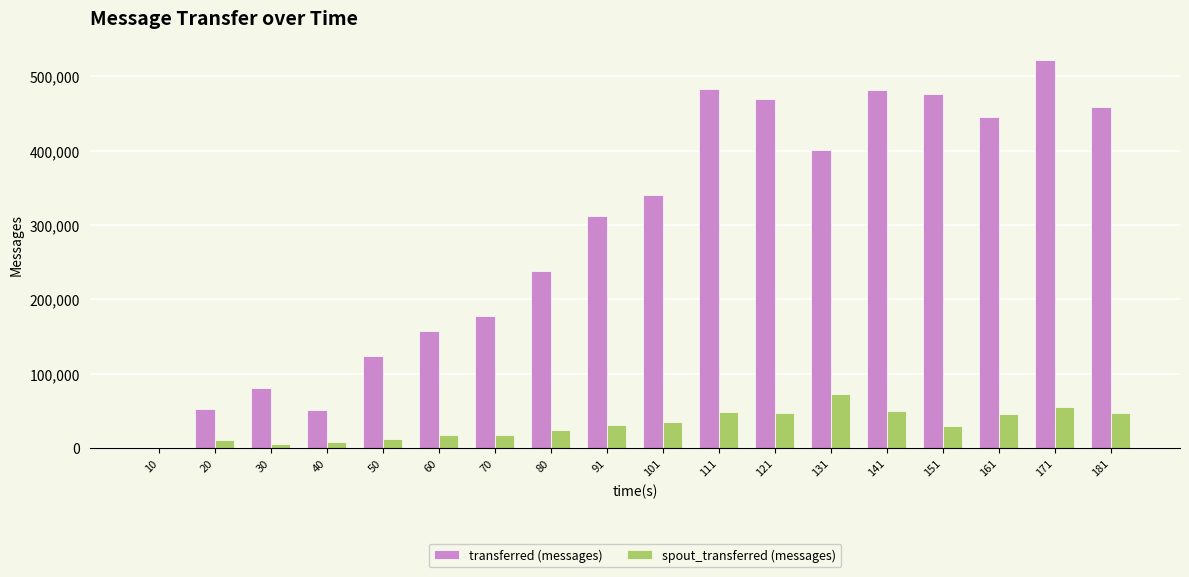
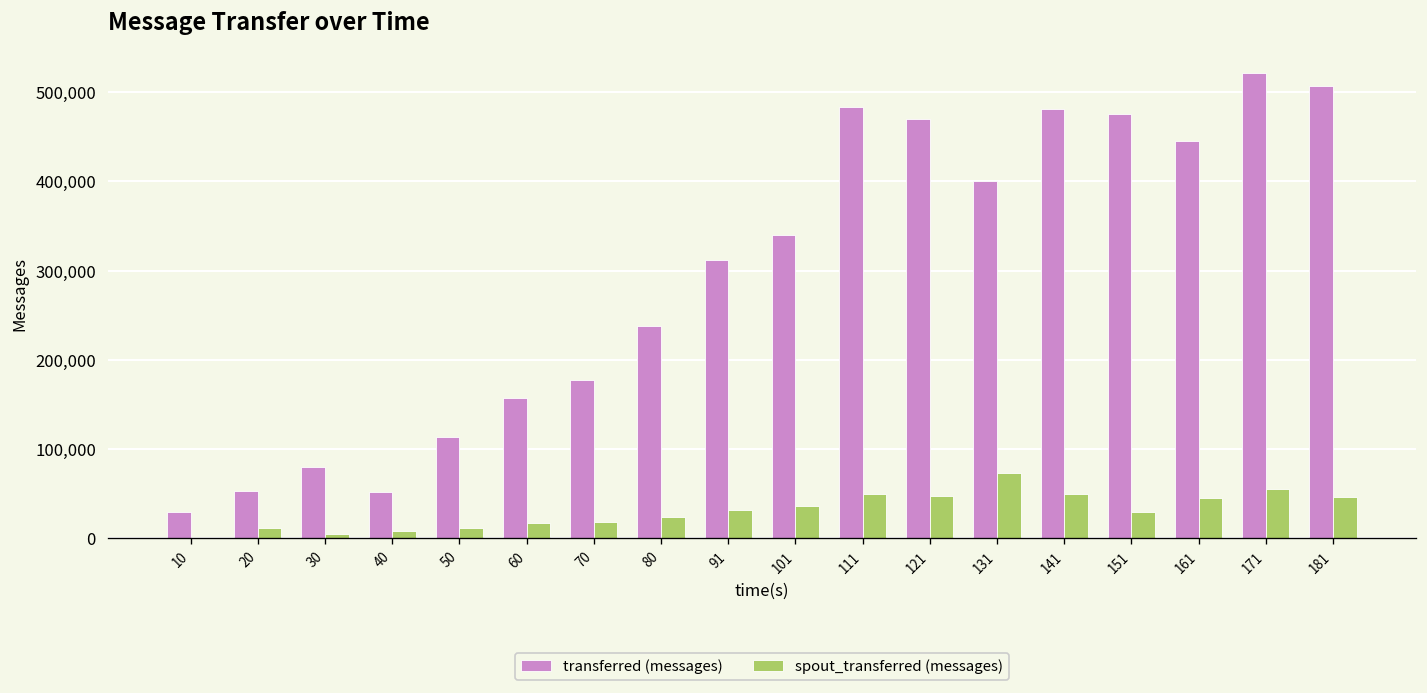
  {
    "transferred (messages)": {
-     "10": "0",
+     "10": "30,000",
      "20": "50,000",
      "30": "80,000",
      "40": "50,000",
-     "50": "120,000",
+     "50": "110,000",
      "60": "160,000",
      "70": "180,000",
      "80": "240,000",
      "91": "310,000",
      "101": "340,000",
      "111": "480,000",
      "121": "470,000",
      "131": "400,000",
      "141": "480,000",
      "151": "480,000",
      "161": "450,000",
      "171": "520,000",
-     "181": "460,000"
+     "181": "510,000"
    },
    "spout_transferred (messages)": {
      "10": "0",
      "20": "10,000",
      "30": "10,000",
      "40": "10,000",
      "50": "10,000",
      "60": "20,000",
      "70": "20,000",
      "80": "20,000",
      "91": "30,000",
      "101": "40,000",
      "111": "50,000",
      "121": "50,000",
      "131": "70,000",
      "141": "50,000",
      "151": "30,000",
      "161": "50,000",
      "171": "50,000",
      "181": "50,000"
    }
  }
